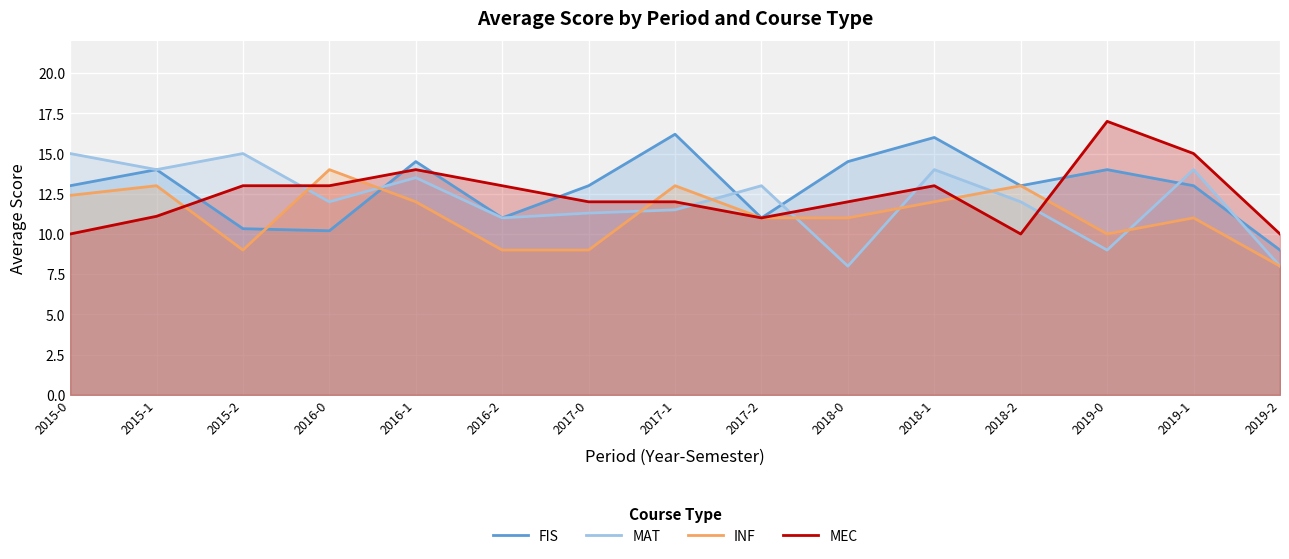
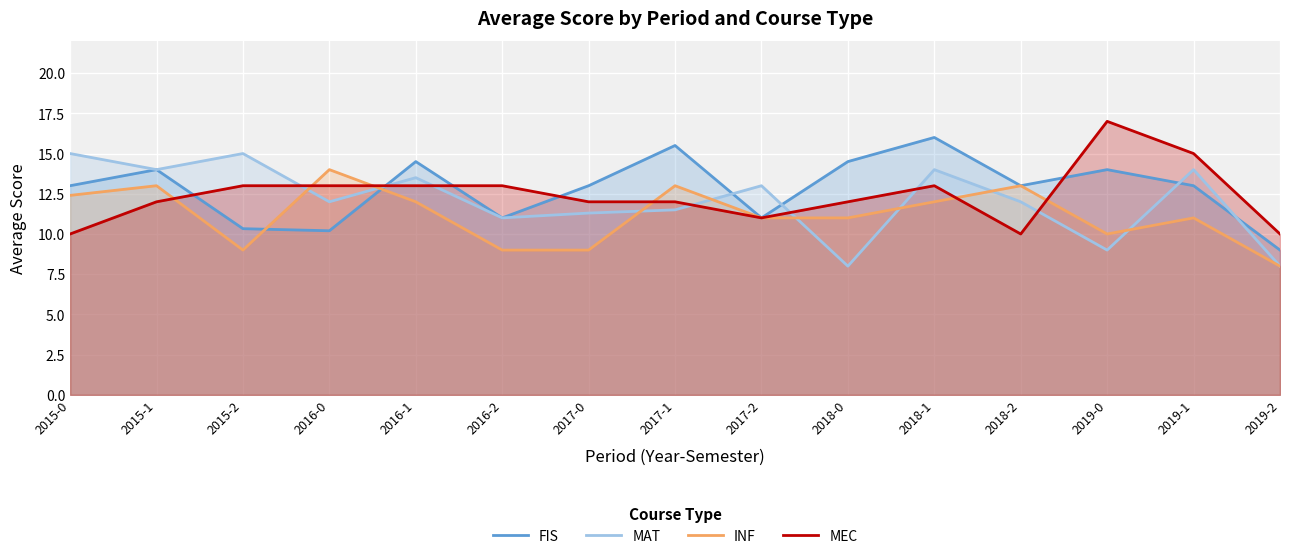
  {
    "FIS": {
      "2015-0": 13.0,
      "2015-2": 10.3,
      "2016-0": 10.2,
      "2016-1": 14.5,
      "2017-0": 13.0,
-     "2017-1": 16.2,
+     "2017-1": 15.5,
      "2018-0": 14.5,
      "2018-1": 16.0,
      "2019-0": 14.0,
      "2019-1": 13.0,
      "2019-2": 9.0
    },
    "MAT": {
      "2015-0": 15.0,
      "2015-2": 15.0,
      "2016-0": 12.0,
      "2016-1": 13.5,
      "2017-0": 11.3,
      "2017-1": 11.5,
      "2017-2": 13.0,
      "2018-0": 8.0,
      "2018-1": 14.0,
      "2018-2": 12.0,
      "2019-0": 9.0,
      "2019-1": 14.0
    },
    "INF": {
      "2015-0": 12.4,
      "2015-1": 13.0,
      "2015-2": 9.0,
      "2016-0": 14.0,
      "2016-1": 12.0,
      "2016-2": 9.0,
      "2017-0": 9.0,
      "2017-1": 13.0,
      "2018-0": 11.0,
      "2018-1": 12.0,
      "2019-0": 10.0,
      "2019-1": 11.0
    },
    "MEC": {
      "2015-0": 10.0,
-     "2015-1": 11.1,
+     "2015-1": 12.0,
      "2015-2": 13.0,
      "2016-0": 13.0,
-     "2016-1": 14,
+     "2016-1": 13,
      "2016-2": 13.0,
      "2017-0": 12.0,
      "2017-1": 12.0,
      "2018-0": 12.0,
      "2018-1": 13.0,
      "2018-2": 10.0,
      "2019-0": 17.0,
      "2019-1": 15.0,
      "2019-2": 10.0
    }
  }
